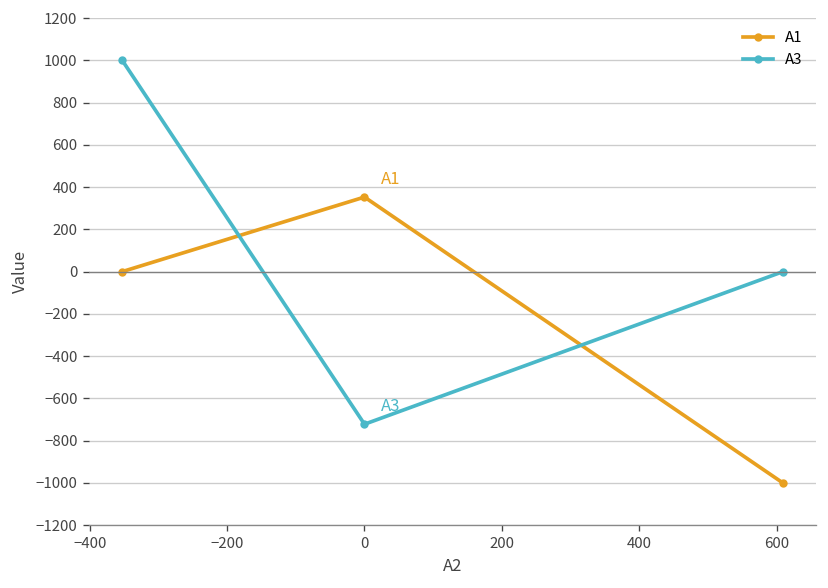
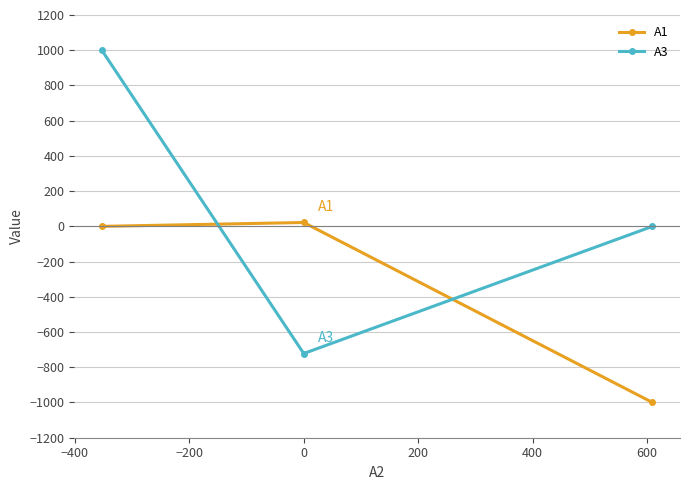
  {
    "A1": {
-     "0": 350
+     "0": 20
    },
    "A3": {
      "0": -720
    }
  }
